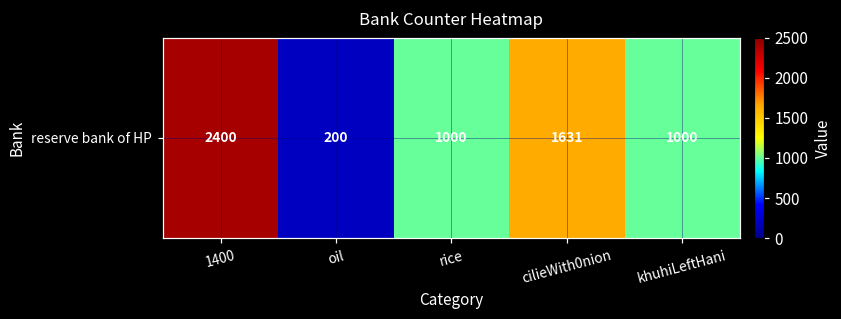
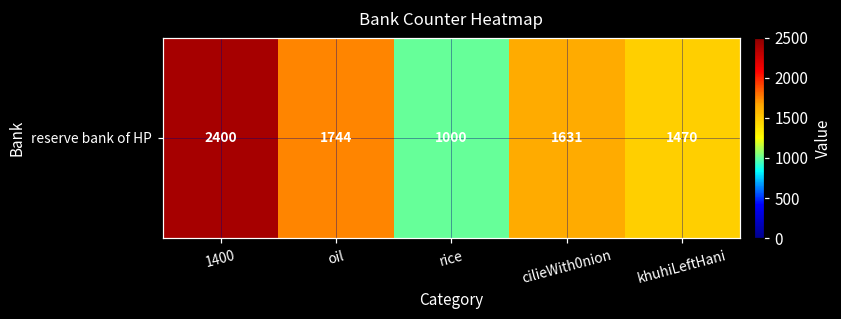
  {
    "reserve bank of HP": {
      "1400": 2400,
-     "oil": 200,
+     "oil": 1744,
      "rice": 1000,
      "cilieWith0nion": 1631,
-     "khuhiLeftHani": 1000
+     "khuhiLeftHani": 1470
    }
  }
